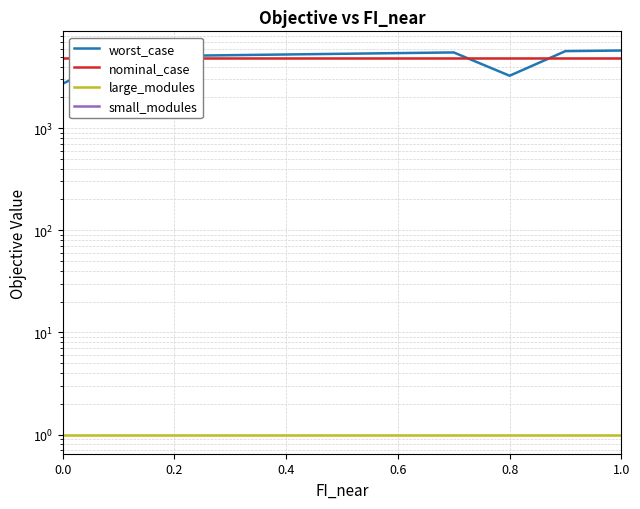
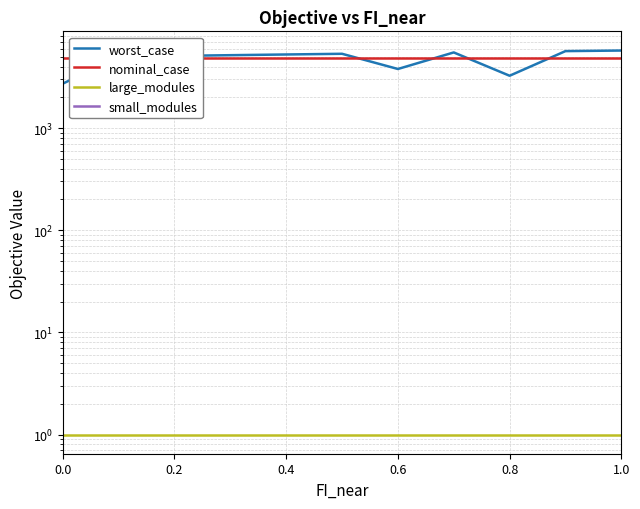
  {
    "worst_case": {
      "0.0": 2700,
      "0.4": 5000,
-     "0.6": 5000,
+     "0.6": 3800,
      "0.8": 3200,
      "1.0": 6000
    },
    "nominal_case": {
      "0.0": 5000,
      "0.4": 5000,
      "0.6": 5000,
      "0.8": 5000,
      "1.0": 5000
    },
    "large_modules": {
      "0.0": 1,
      "0.2": 1,
      "0.4": 1,
      "0.6": 1,
      "0.8": 1,
      "1.0": 1
    }
  }
